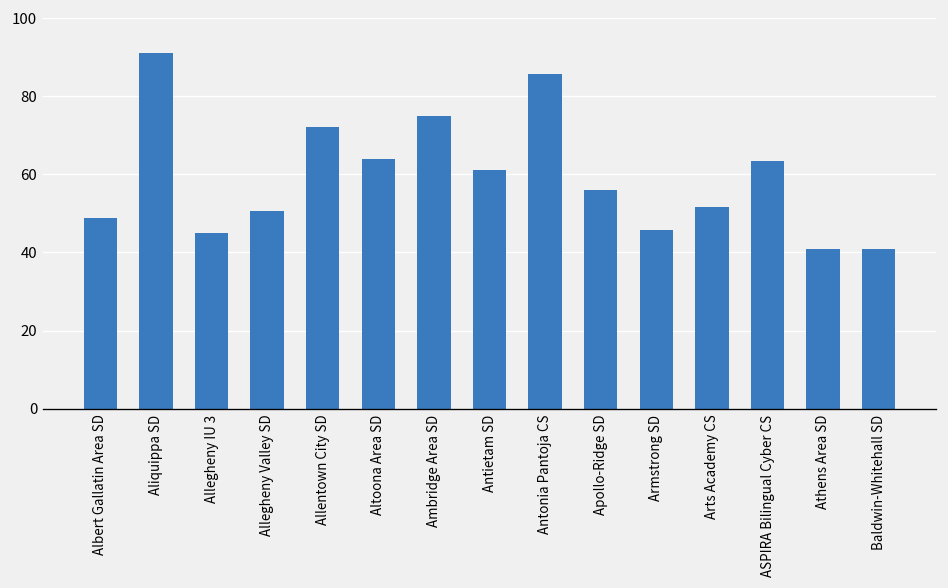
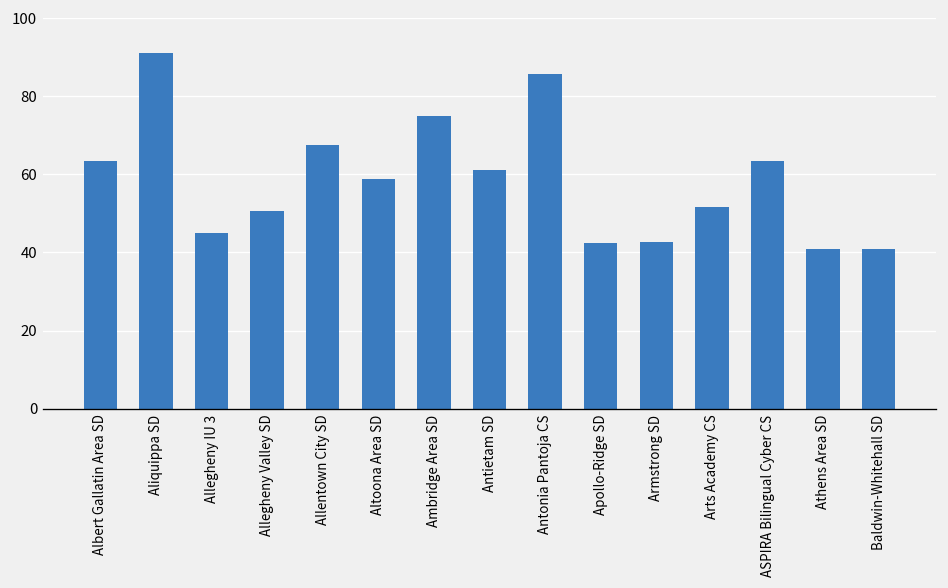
  {
-   "Albert Gallatin Area SD": 49,
+   "Albert Gallatin Area SD": 63,
    "Aliquippa SD": 91,
    "Allegheny IU 3": 45,
    "Allegheny Valley SD": 51,
-   "Allentown City SD": 72,
-   "Altoona Area SD": 64,
+   "Allentown City SD": 68,
+   "Altoona Area SD": 59,
    "Ambridge Area SD": 75,
    "Antietam SD": 61,
    "Antonia Pantoja CS": 86,
-   "Apollo-Ridge SD": 56,
-   "Armstrong SD": 46,
+   "Apollo-Ridge SD": 42,
+   "Armstrong SD": 43,
    "Arts Academy CS": 52,
    "ASPIRA Bilingual Cyber CS": 64,
    "Athens Area SD": 41,
    "Baldwin-Whitehall SD": 41
  }
